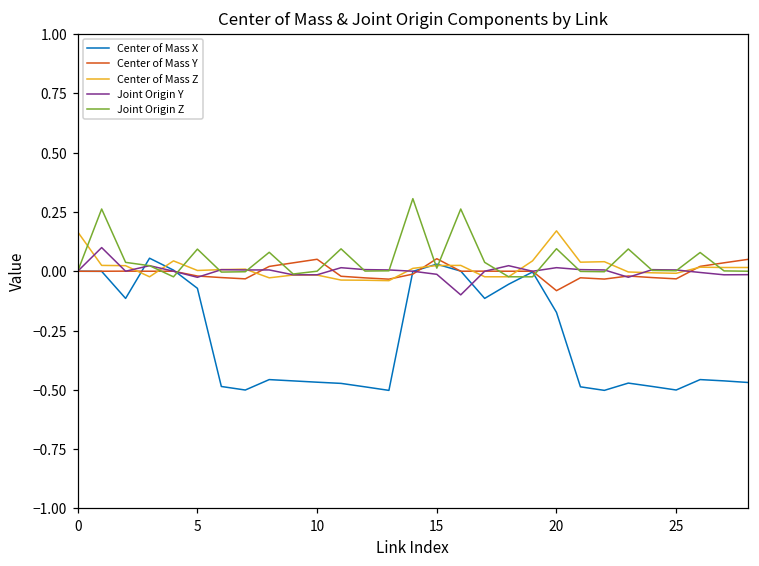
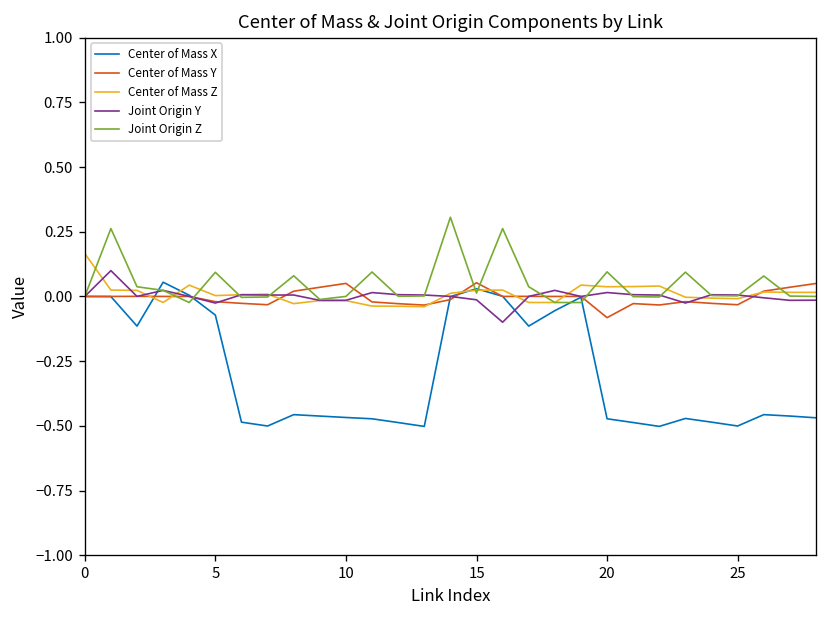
  {
    "Center of Mass X": {
      "5": -0.07,
      "10": -0.47,
-     "20": -0.17,
+     "20": -0.47,
      "25": -0.50
    },
    "Center of Mass Y": {
      "10": 0.05,
      "15": 0.05,
      "20": -0.08,
      "25": -0.03
    },
    "Center of Mass Z": {
      "0": 0.17,
      "5": 0.00,
-     "20": 0.17
+     "20": 0.04
    },
    "Joint Origin Y": {
      "15": -0.01,
      "20": 0.02
    },
    "Joint Origin Z": {
      "5": 0.09,
      "10": 0.00,
      "20": 0.09
    }
  }
